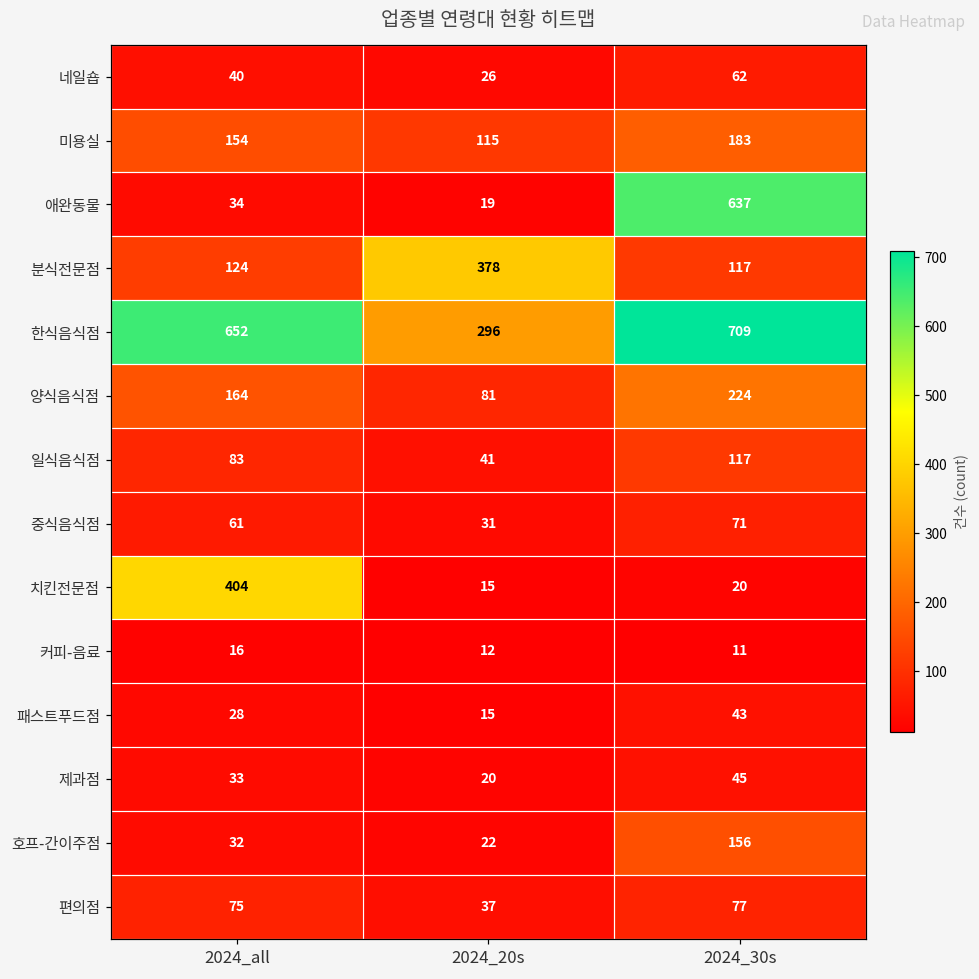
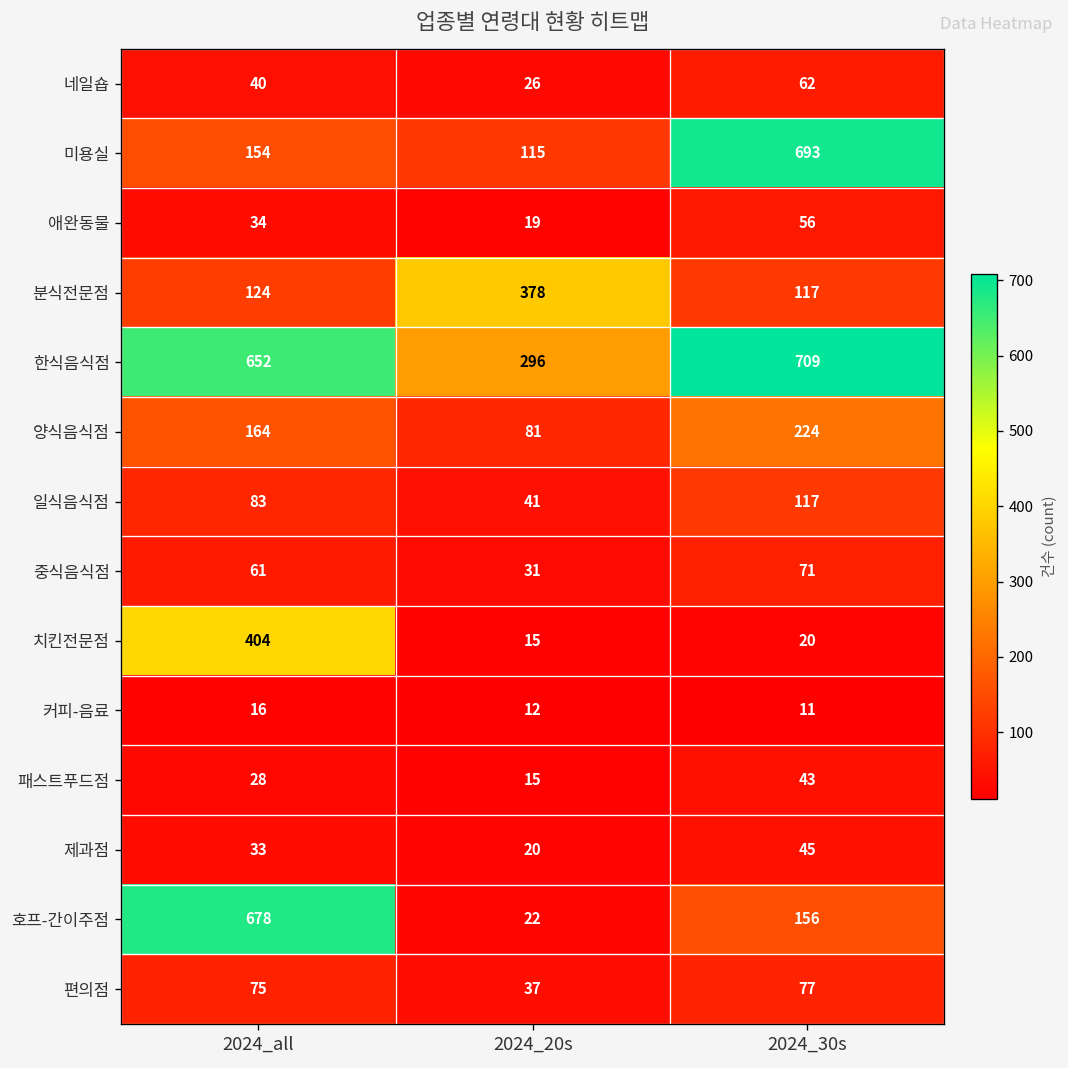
  {
    "네일숍": {
      "2024_all": 40,
      "2024_20s": 26,
      "2024_30s": 62
    },
    "미용실": {
      "2024_all": 154,
      "2024_20s": 115,
-     "2024_30s": 183
+     "2024_30s": 693
    },
    "애완동물": {
      "2024_all": 34,
      "2024_20s": 19,
-     "2024_30s": 637
+     "2024_30s": 56
    },
    "분식전문점": {
      "2024_all": 124,
      "2024_20s": 378,
      "2024_30s": 117
    },
    "한식음식점": {
      "2024_all": 652,
      "2024_20s": 296,
      "2024_30s": 709
    },
    "양식음식점": {
      "2024_all": 164,
      "2024_20s": 81,
      "2024_30s": 224
    },
    "일식음식점": {
      "2024_all": 83,
      "2024_20s": 41,
      "2024_30s": 117
    },
    "중식음식점": {
      "2024_all": 61,
      "2024_20s": 31,
      "2024_30s": 71
    },
    "치킨전문점": {
      "2024_all": 404,
      "2024_20s": 15,
      "2024_30s": 20
    },
    "커피-음료": {
      "2024_all": 16,
      "2024_20s": 12,
      "2024_30s": 11
    },
    "패스트푸드점": {
      "2024_all": 28,
      "2024_20s": 15,
      "2024_30s": 43
    },
    "제과점": {
      "2024_all": 33,
      "2024_20s": 20,
      "2024_30s": 45
    },
    "호프-간이주점": {
-     "2024_all": 32,
+     "2024_all": 678,
      "2024_20s": 22,
      "2024_30s": 156
    },
    "편의점": {
      "2024_all": 75,
      "2024_20s": 37,
      "2024_30s": 77
    }
  }
